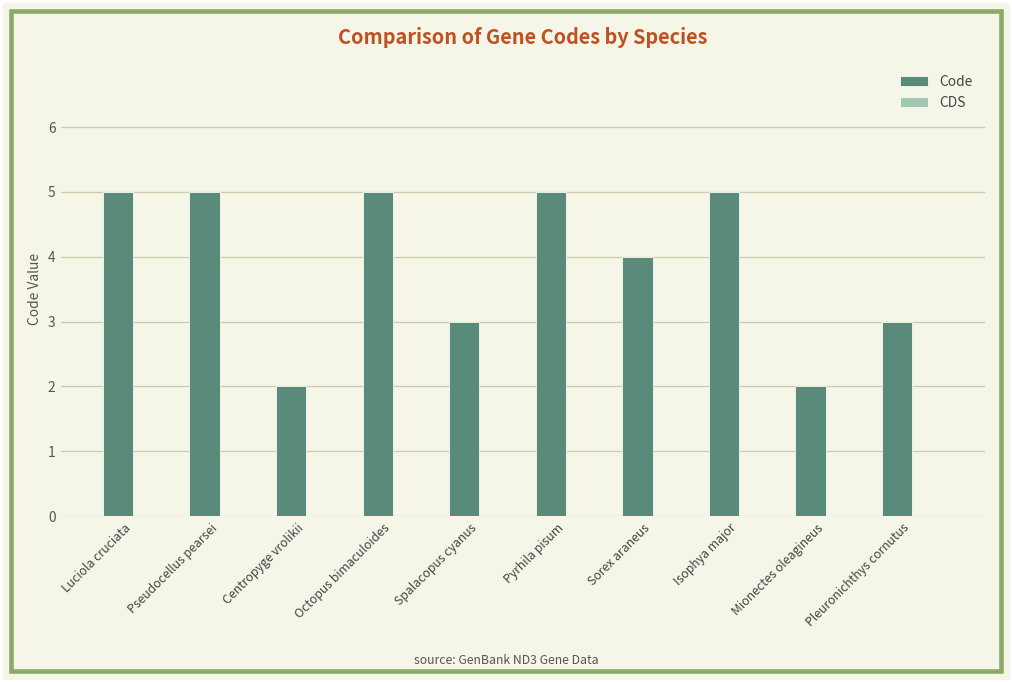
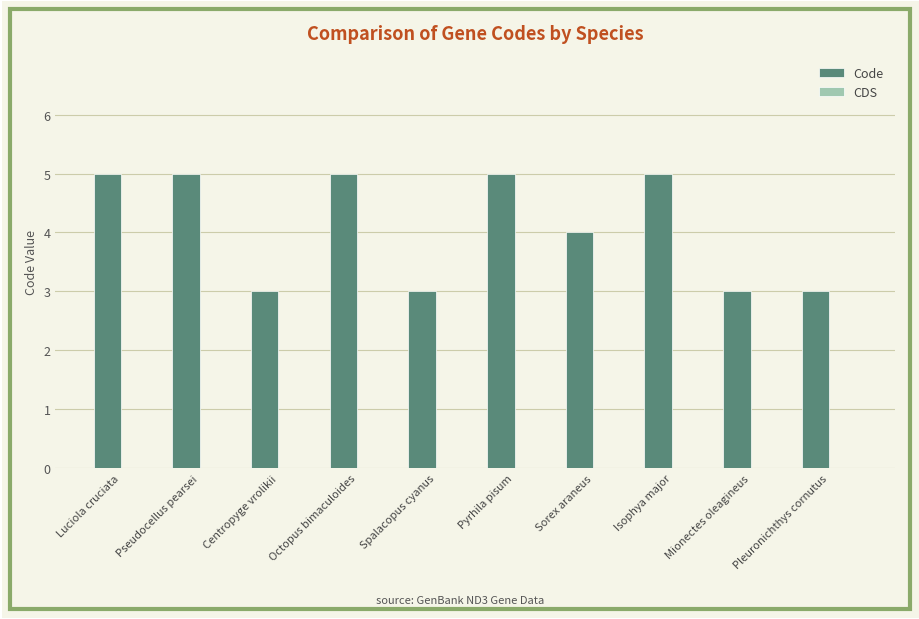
  {
    "Code": {
      "Luciola cruciata": 5,
      "Pseudocellus pearsei": 5,
-     "Centropyge vrolikii": 2,
+     "Centropyge vrolikii": 3,
      "Octopus bimaculoides": 5,
      "Spalacopus cyanus": 3,
      "Pyrhila pisum": 5,
      "Sorex araneus": 4,
      "Isophya major": 5,
-     "Mionectes oleagineus": 2,
+     "Mionectes oleagineus": 3,
      "Pleuronichthys cornutus": 3
    },
    "CDS": {
      "Luciola cruciata": 0,
      "Pseudocellus pearsei": 0,
      "Centropyge vrolikii": 0,
      "Octopus bimaculoides": 0,
      "Spalacopus cyanus": 0,
      "Pyrhila pisum": 0,
      "Sorex araneus": 0,
      "Isophya major": 0,
      "Mionectes oleagineus": 0,
      "Pleuronichthys cornutus": 0
    }
  }
